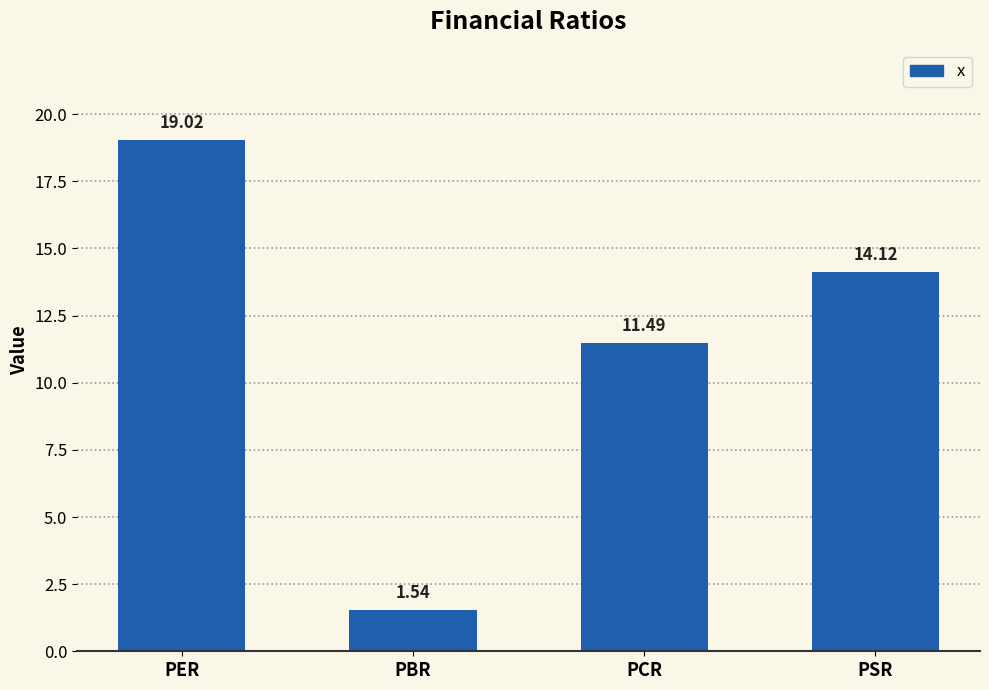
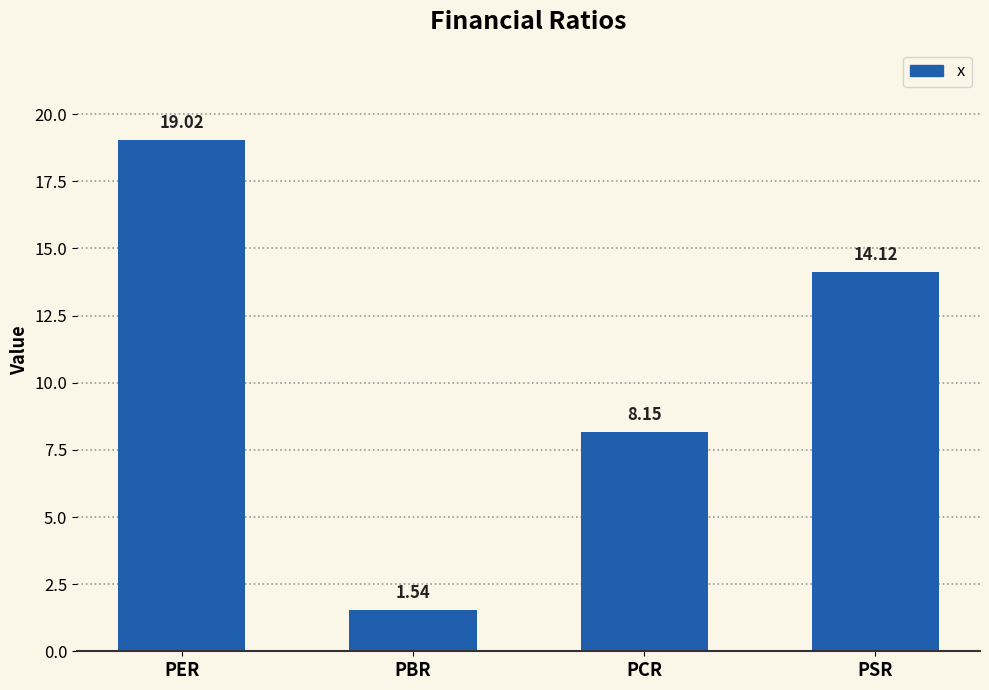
  {
    "PER": 19.02,
    "PBR": 1.54,
-   "PCR": 11.49,
+   "PCR": 8.15,
    "PSR": 14.12
  }
